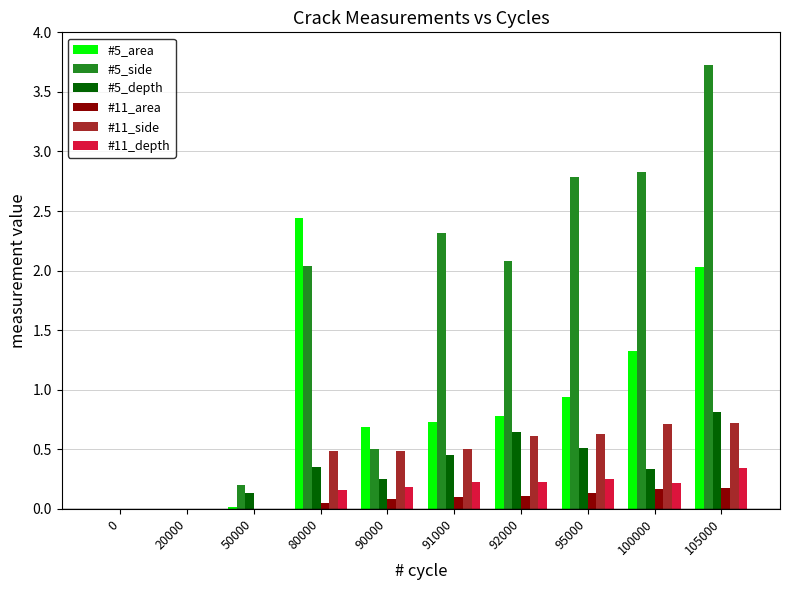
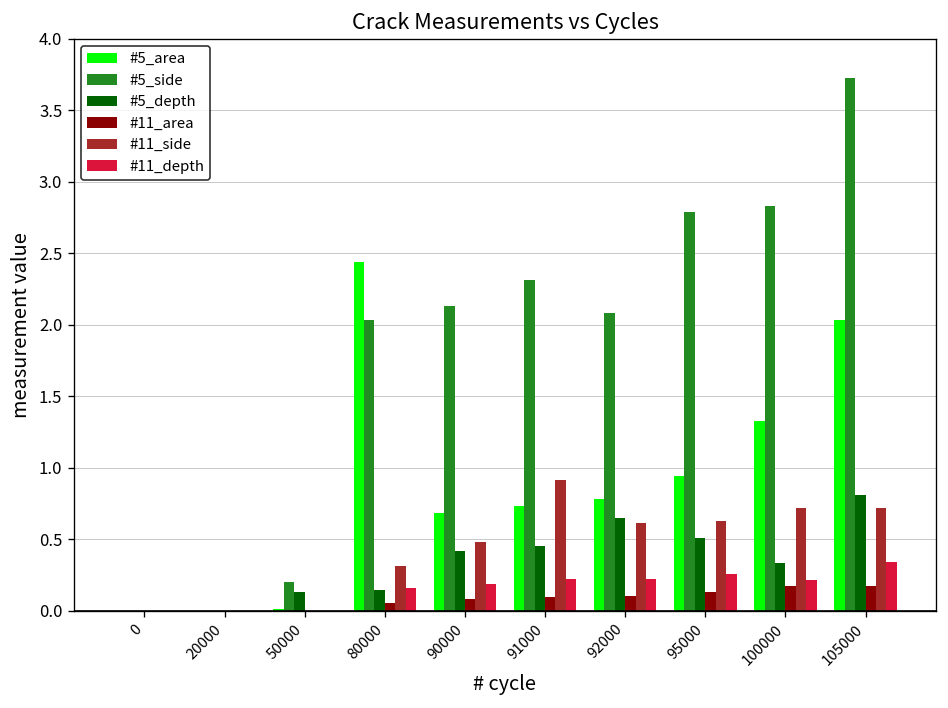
  {
    "#5_area": {
      "0": 0.00,
      "20000": 0.00,
      "80000": 2.44,
      "90000": 0.68,
      "91000": 0.73,
      "92000": 0.78,
      "95000": 0.94,
      "100000": 1.33,
      "105000": 2.03
    },
    "#5_side": {
      "0": 0.00,
      "20000": 0.00,
      "50000": 0.20,
      "80000": 2.04,
-     "90000": 0.50,
+     "90000": 2.13,
      "91000": 2.31,
      "92000": 2.08,
      "95000": 2.79,
      "100000": 2.83,
      "105000": 3.72
    },
    "#5_depth": {
      "0": 0.00,
      "20000": 0.00,
      "50000": 0.13,
-     "80000": 0.35,
-     "90000": 0.25,
+     "80000": 0.14,
+     "90000": 0.41,
      "91000": 0.45,
      "92000": 0.65,
      "95000": 0.51,
      "100000": 0.33,
      "105000": 0.81
    },
    "#11_area": {
      "0": 0.00,
      "20000": 0.00,
      "50000": 0.00,
      "80000": 0.05,
      "90000": 0.08,
      "91000": 0.10,
      "92000": 0.10,
      "95000": 0.13,
      "100000": 0.17,
      "105000": 0.18
    },
    "#11_side": {
      "0": 0.00,
      "20000": 0.00,
      "50000": 0.00,
-     "80000": 0.48,
+     "80000": 0.31,
      "90000": 0.48,
-     "91000": 0.50,
+     "91000": 0.92,
      "92000": 0.61,
      "95000": 0.63,
      "100000": 0.72,
      "105000": 0.72
    },
    "#11_depth": {
      "0": 0.00,
      "20000": 0.00,
      "50000": 0.00,
      "80000": 0.16,
      "90000": 0.19,
      "91000": 0.22,
      "92000": 0.22,
      "95000": 0.25,
      "100000": 0.21,
      "105000": 0.34
    }
  }
